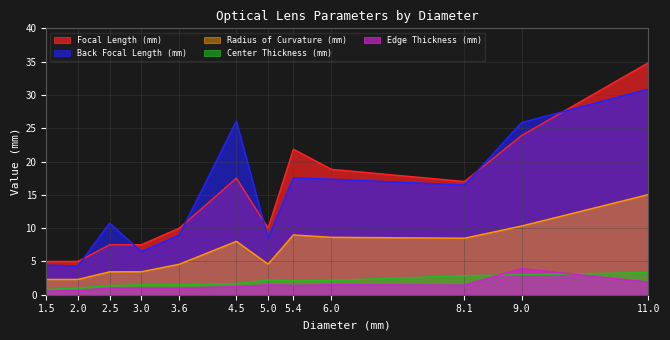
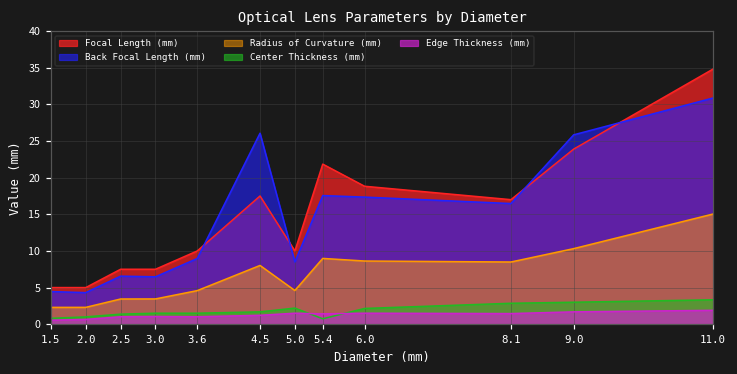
  {
    "Focal Length (mm)": {
      "1.5": 5,
      "2.0": 5,
      "2.5": 8,
      "3.0": 8,
      "3.6": 10,
      "4.5": 18,
      "5.0": 10,
      "5.4": 22,
      "6.0": 19,
      "8.1": 17,
      "9.0": 24,
      "11.0": 35
    },
    "Back Focal Length (mm)": {
      "1.5": 4,
      "2.0": 4,
-     "2.5": 11,
+     "2.5": 7,
      "3.0": 6,
      "3.6": 9,
      "4.5": 26,
      "5.0": 9,
      "5.4": 18,
      "6.0": 17,
      "8.1": 16,
      "9.0": 26,
      "11.0": 31
    },
    "Radius of Curvature (mm)": {
      "1.5": 2,
      "2.0": 2,
      "2.5": 3,
      "3.0": 3,
      "3.6": 5,
      "4.5": 8,
      "5.0": 5,
      "5.4": 9,
      "6.0": 9,
      "8.1": 8,
      "9.0": 10,
      "11.0": 15
    },
    "Center Thickness (mm)": {
      "3.0": 2,
      "3.6": 2,
      "4.5": 2,
      "5.0": 2,
-     "5.4": 2,
+     "5.4": 1,
      "6.0": 2,
      "8.1": 3,
      "9.0": 3,
      "11.0": 3
    },
    "Edge Thickness (mm)": {
      "3.0": 1,
      "3.6": 1,
      "4.5": 1,
      "5.0": 2,
      "5.4": 1,
      "6.0": 2,
      "8.1": 1,
-     "9.0": 4,
+     "9.0": 2,
      "11.0": 2
    }
  }
